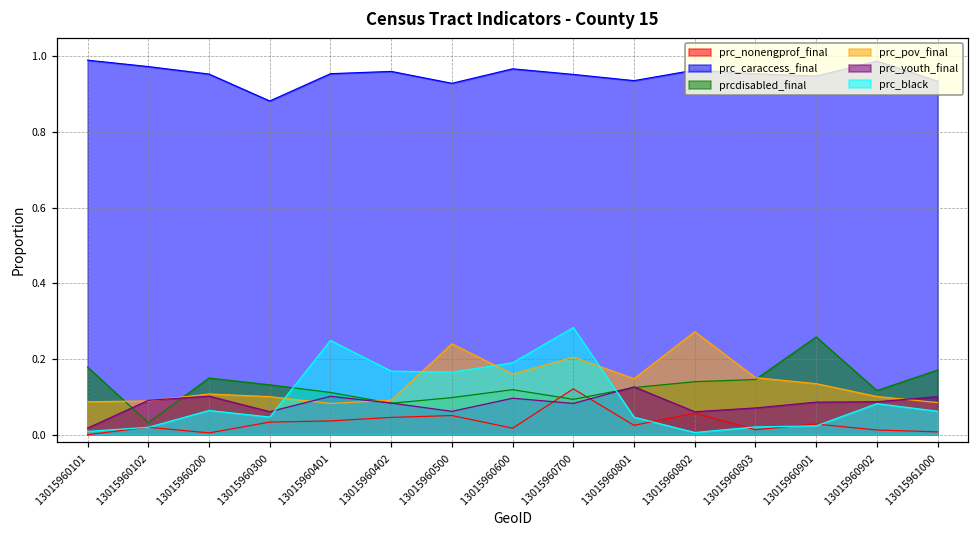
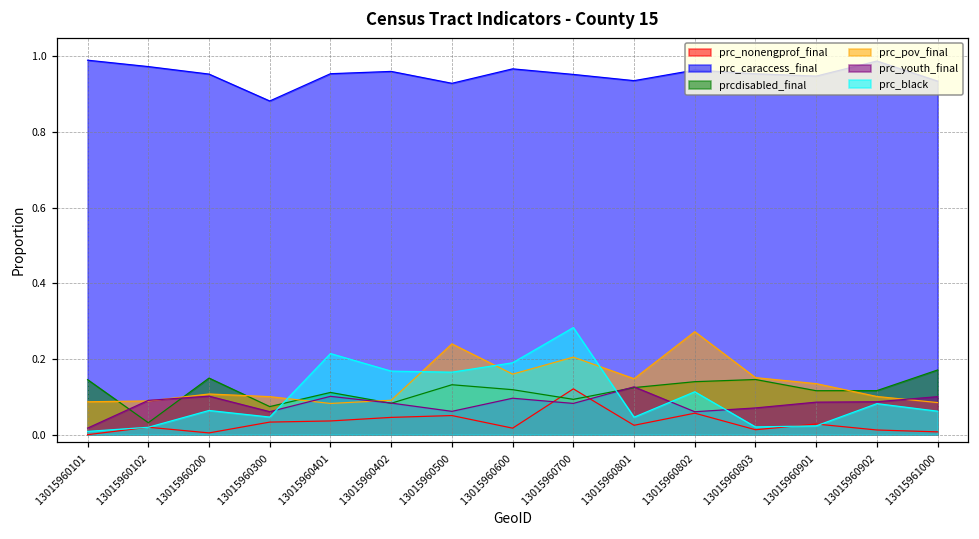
  {
    "prc_nonengprof_final": {
      "13015960101": 0.00,
      "13015960200": 0.00,
      "13015960300": 0.03,
      "13015960401": 0.04,
      "13015960402": 0.05,
      "13015960500": 0.05,
      "13015960600": 0.02,
      "13015960700": 0.12,
      "13015960801": 0.02,
      "13015960803": 0.01,
      "13015960902": 0.01,
      "13015961000": 0.01
    },
    "prc_caraccess_final": {
      "13015960101": 0.99,
      "13015960102": 0.97,
      "13015960200": 0.95,
      "13015960300": 0.88,
      "13015960401": 0.95,
      "13015960402": 0.96,
      "13015960500": 0.93,
      "13015960600": 0.97,
      "13015960700": 0.95,
      "13015960801": 0.94
    },
    "prcdisabled_final": {
-     "13015960101": 0.18,
+     "13015960101": 0.15,
      "13015960102": 0.03,
      "13015960200": 0.15,
-     "13015960300": 0.13,
+     "13015960300": 0.07,
      "13015960401": 0.11,
-     "13015960500": 0.10,
+     "13015960500": 0.13,
      "13015960600": 0.12,
      "13015960700": 0.09,
      "13015960802": 0.14,
-     "13015960901": 0.26,
+     "13015960901": 0.12,
      "13015960902": 0.12,
      "13015961000": 0.17
    },
    "prc_pov_final": {
      "13015960101": 0.09,
      "13015960300": 0.10,
      "13015960401": 0.08,
      "13015960500": 0.24,
      "13015960600": 0.16,
      "13015960700": 0.21,
      "13015960801": 0.15,
      "13015960802": 0.27,
      "13015960901": 0.13,
      "13015960902": 0.10,
      "13015961000": 0.08
    },
    "prc_youth_final": {
      "13015960101": 0.02,
      "13015960300": 0.06,
      "13015960401": 0.10,
      "13015960500": 0.06,
      "13015960600": 0.10,
      "13015960700": 0.08,
      "13015960803": 0.07,
      "13015960901": 0.09,
      "13015961000": 0.10
    },
    "prc_black": {
      "13015960101": 0.01,
      "13015960200": 0.06,
      "13015960300": 0.05,
-     "13015960401": 0.25,
+     "13015960401": 0.21,
      "13015960402": 0.17,
      "13015960500": 0.17,
      "13015960600": 0.19,
      "13015960700": 0.28,
      "13015960801": 0.05,
-     "13015960802": 0.01,
+     "13015960802": 0.11,
      "13015960803": 0.02,
      "13015961000": 0.06
    }
  }
